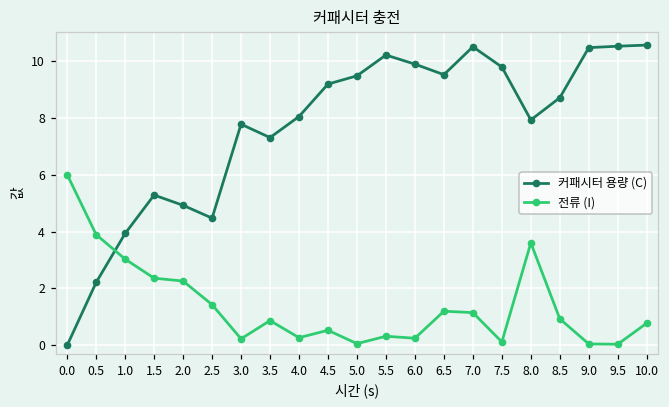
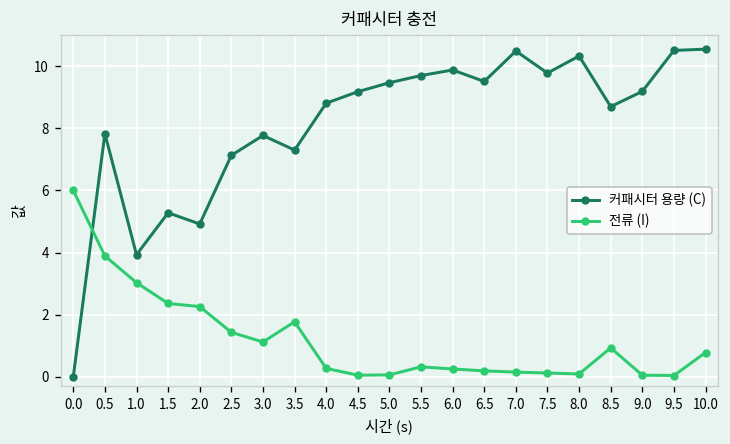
  {
    "커패시터 용량 (C)": {
      "0.0": 0.0,
-     "0.5": 2.2,
+     "0.5": 7.8,
      "1.0": 3.9,
      "1.5": 5.3,
      "2.0": 4.9,
-     "2.5": 4.5,
+     "2.5": 7.1,
      "3.0": 7.8,
      "3.5": 7.3,
-     "4.0": 8.0,
+     "4.0": 8.8,
      "4.5": 9.2,
      "5.0": 9.5,
-     "5.5": 10.2,
+     "5.5": 9.7,
      "6.0": 9.9,
      "6.5": 9.5,
      "7.0": 10.5,
      "7.5": 9.8,
-     "8.0": 7.9,
+     "8.0": 10.3,
      "8.5": 8.7,
-     "9.0": 10.5,
+     "9.0": 9.2,
      "9.5": 10.5,
      "10.0": 10.6
    },
    "전류 (I)": {
      "0.0": 6.0,
      "0.5": 3.9,
      "1.0": 3.0,
      "1.5": 2.4,
      "2.0": 2.3,
      "2.5": 1.4,
-     "3.0": 0.2,
-     "3.5": 0.9,
+     "3.0": 1.1,
+     "3.5": 1.8,
      "4.0": 0.3,
-     "4.5": 0.5,
+     "4.5": 0.1,
      "5.0": 0.1,
      "5.5": 0.3,
      "6.0": 0.3,
-     "6.5": 1.2,
-     "7.0": 1.2,
+     "6.5": 0.2,
+     "7.0": 0.2,
      "7.5": 0.1,
-     "8.0": 3.6,
+     "8.0": 0.1,
      "8.5": 0.9,
      "9.0": 0.1,
      "9.5": 0.0,
      "10.0": 0.8
    }
  }
